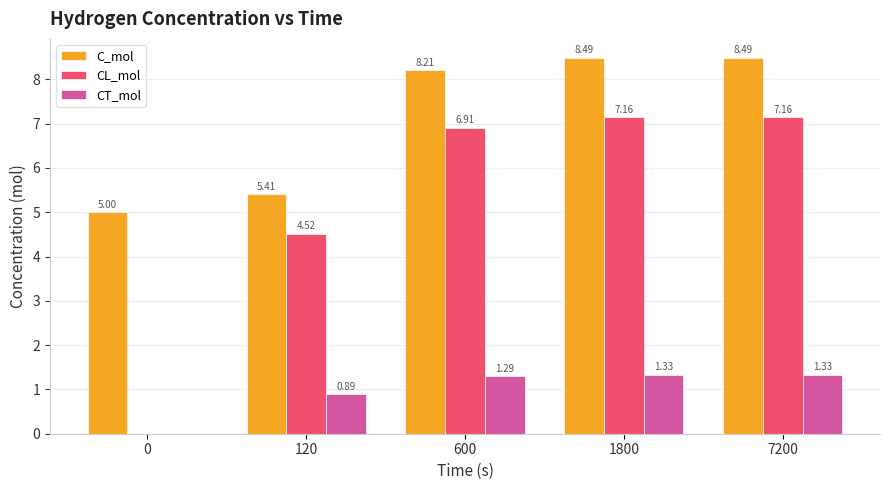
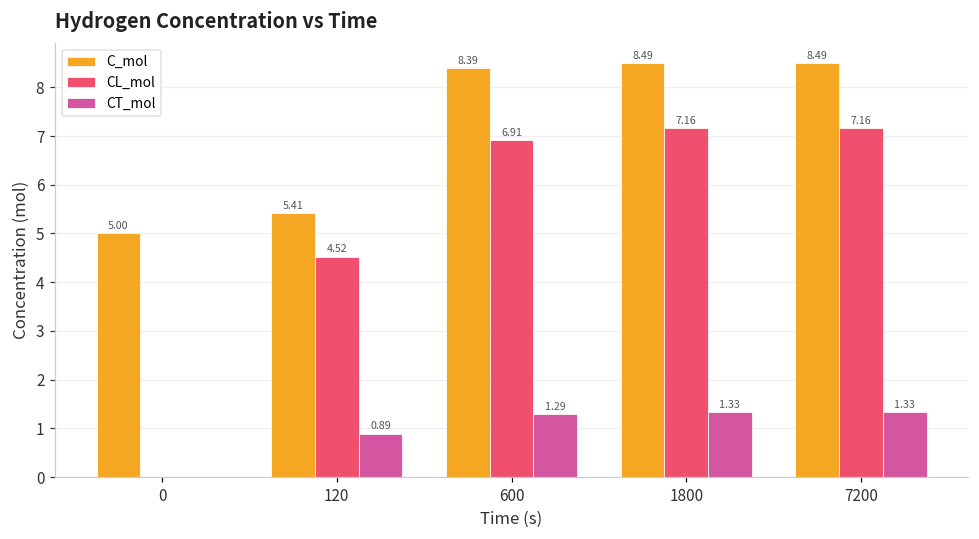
  {
    "C_mol": {
      "0": 5.00,
      "120": 5.41,
-     "600": 8.21,
+     "600": 8.39,
      "1800": 8.49,
      "7200": 8.49
    }
  }
